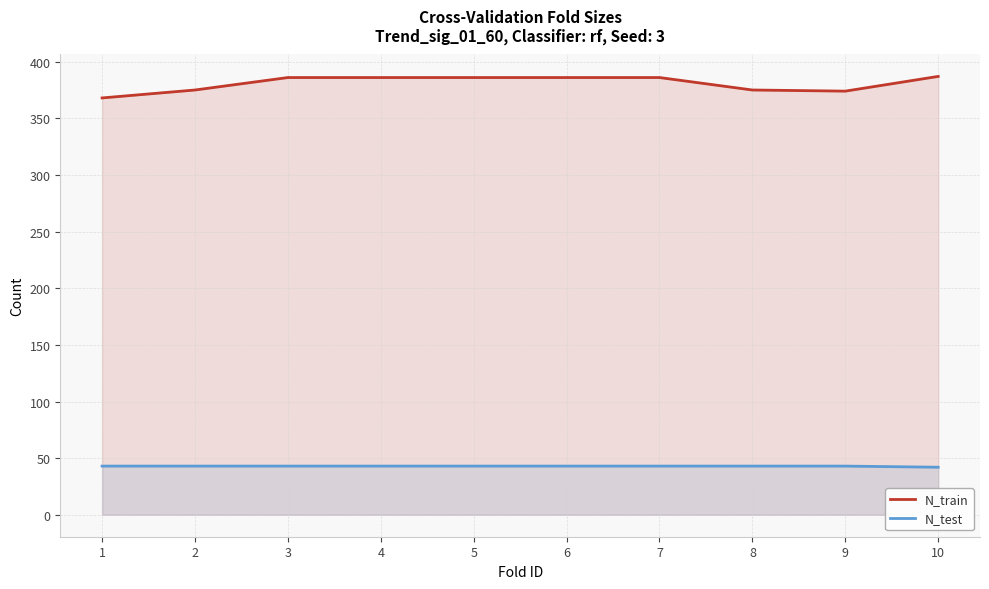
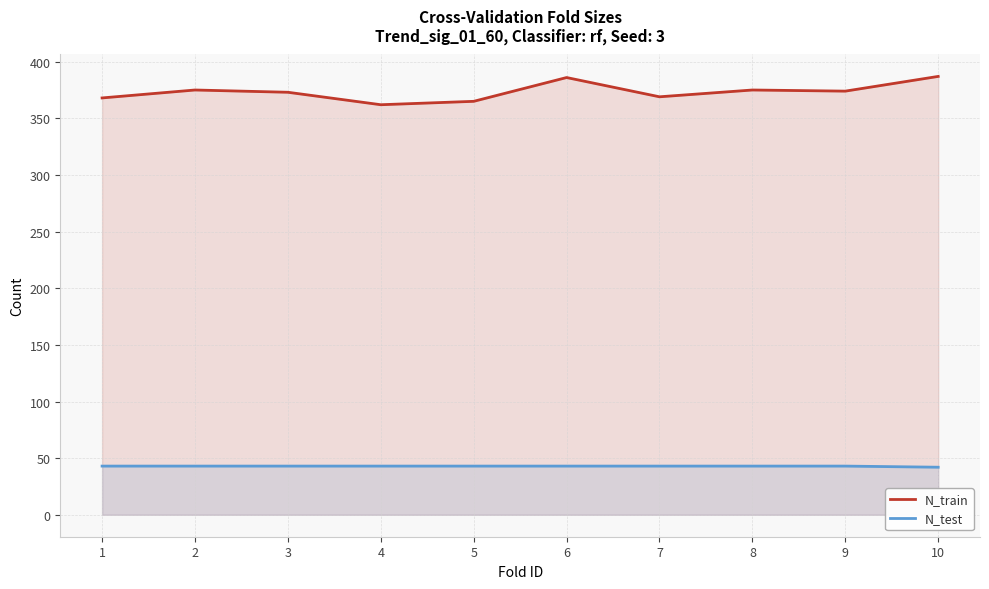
  {
    "N_train": {
      "1": 368,
      "2": 375,
-     "3": 386,
-     "4": 386,
-     "5": 386,
+     "3": 373,
+     "4": 362,
+     "5": 365,
      "6": 386,
-     "7": 386,
+     "7": 369,
      "8": 375,
      "9": 374,
      "10": 387
    },
    "N_test": {
      "1": 43,
      "2": 43,
      "3": 43,
      "4": 43,
      "5": 43,
      "6": 43,
      "7": 43,
      "8": 43,
      "9": 43,
      "10": 42
    }
  }
